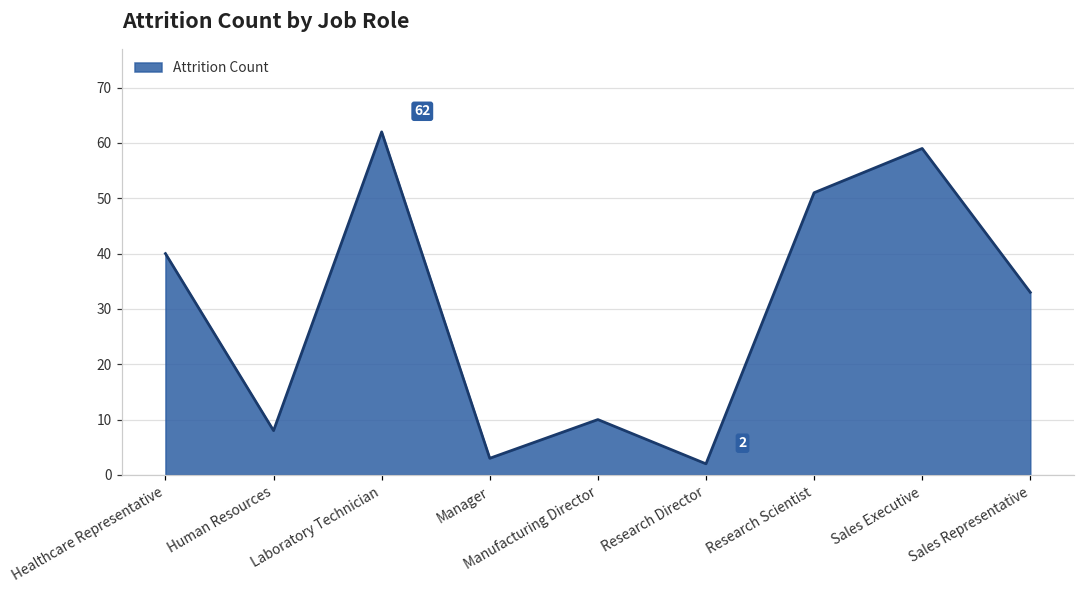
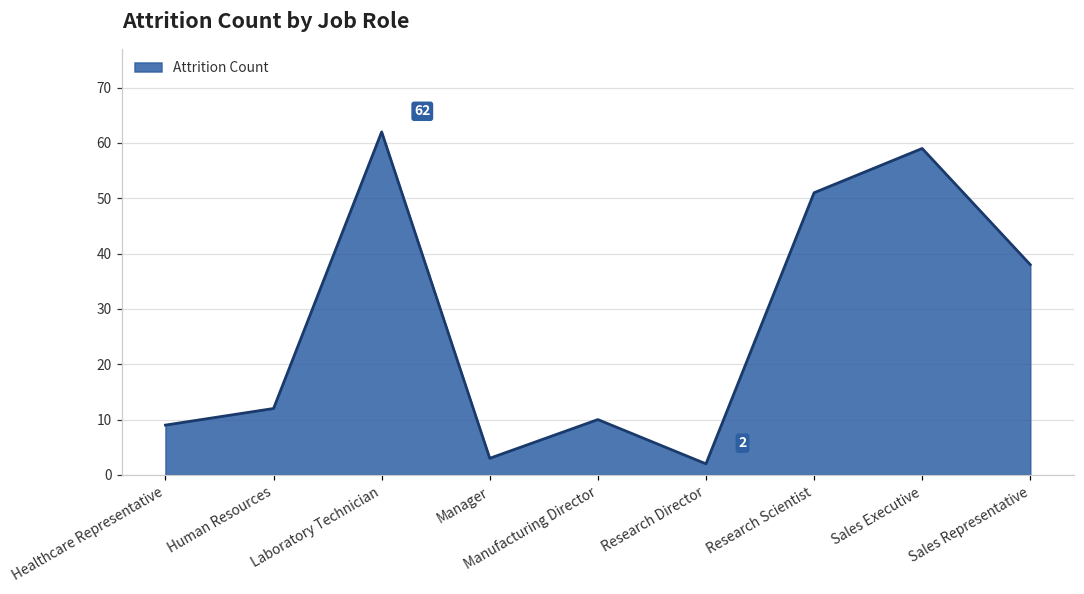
  {
-   "Healthcare Representative": 40,
-   "Human Resources": 8,
+   "Healthcare Representative": 9,
+   "Human Resources": 12,
    "Laboratory Technician": 62,
    "Manager": 3,
    "Manufacturing Director": 10,
    "Research Scientist": 51,
    "Sales Executive": 59,
-   "Sales Representative": 33
+   "Sales Representative": 38
  }
